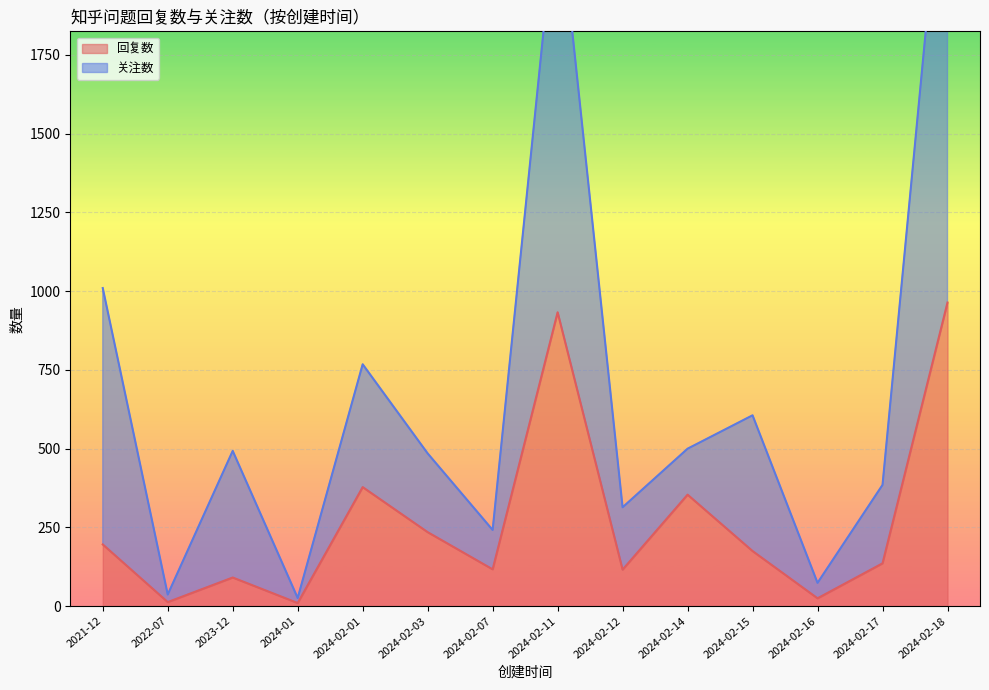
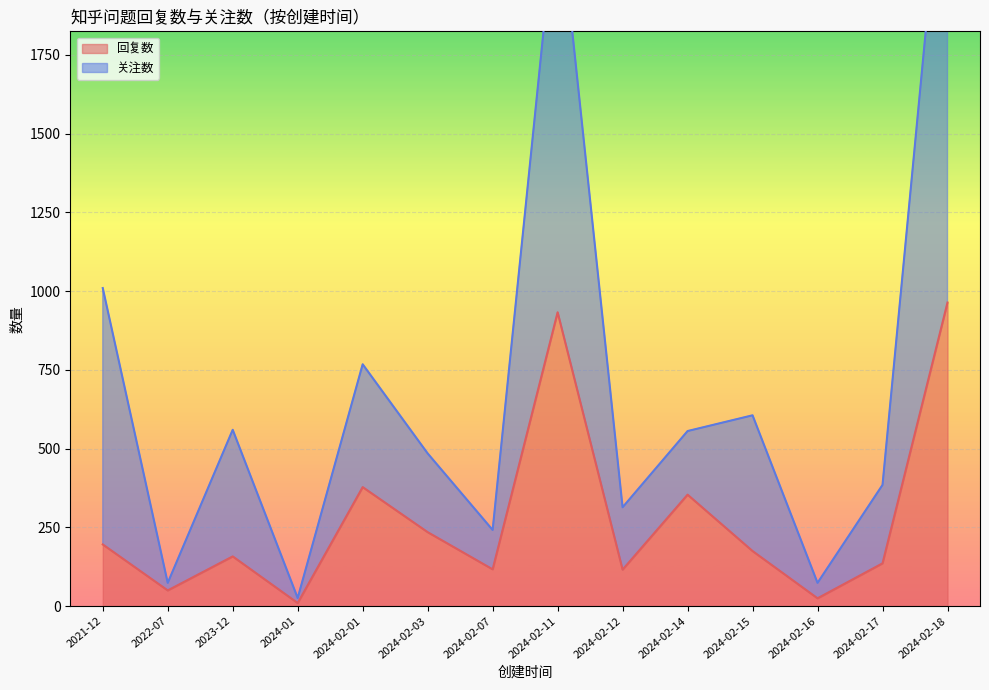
  {
    "回复数": {
      "2021-12": 200,
-     "2022-07": 10,
-     "2023-12": 90,
+     "2022-07": 50,
+     "2023-12": 160,
      "2024-01": 10,
      "2024-02-01": 380,
      "2024-02-03": 240,
      "2024-02-07": 120,
      "2024-02-11": 930,
      "2024-02-12": 120,
      "2024-02-14": 350,
      "2024-02-15": 180,
      "2024-02-16": 30,
      "2024-02-17": 140,
      "2024-02-18": 960
    },
    "关注数": {
      "2021-12": 810,
      "2022-07": 20,
      "2023-12": 400,
      "2024-01": 20,
      "2024-02-01": 390,
      "2024-02-03": 250,
      "2024-02-07": 130,
      "2024-02-12": 200,
-     "2024-02-14": 150,
+     "2024-02-14": 200,
      "2024-02-15": 430,
      "2024-02-16": 50,
      "2024-02-17": 250
    }
  }
